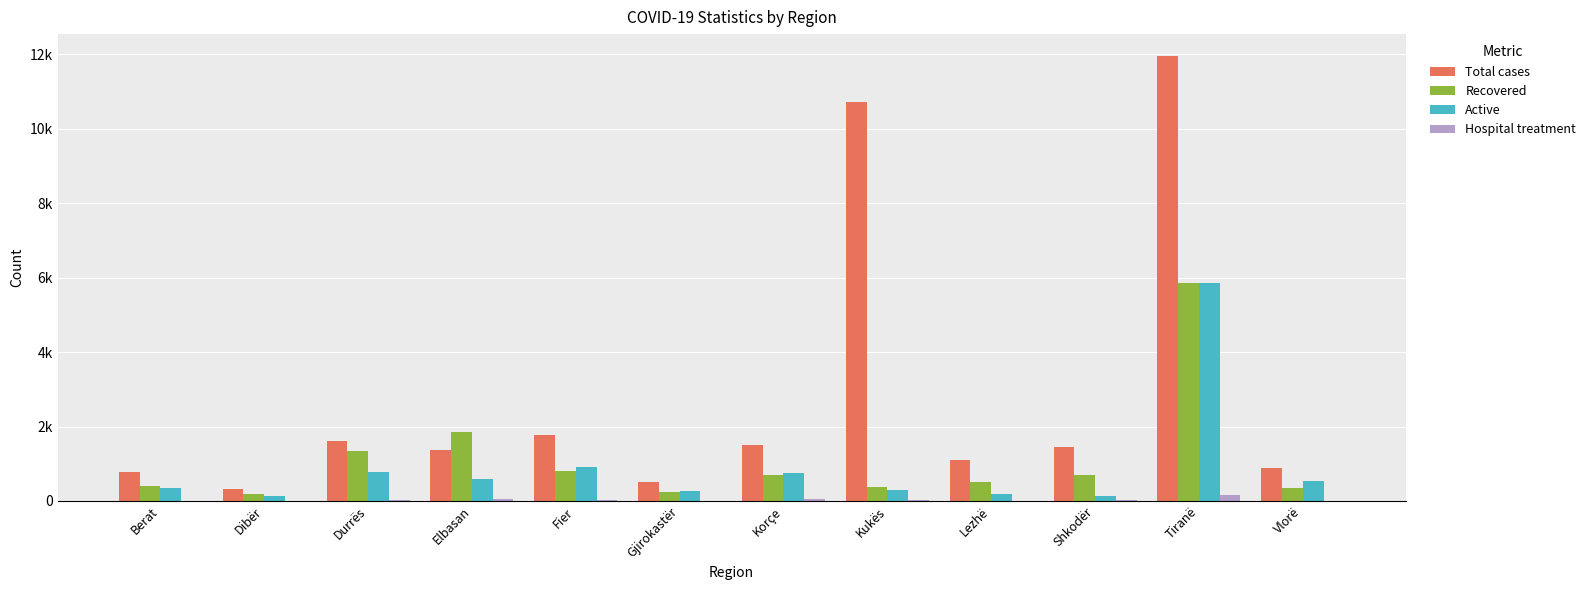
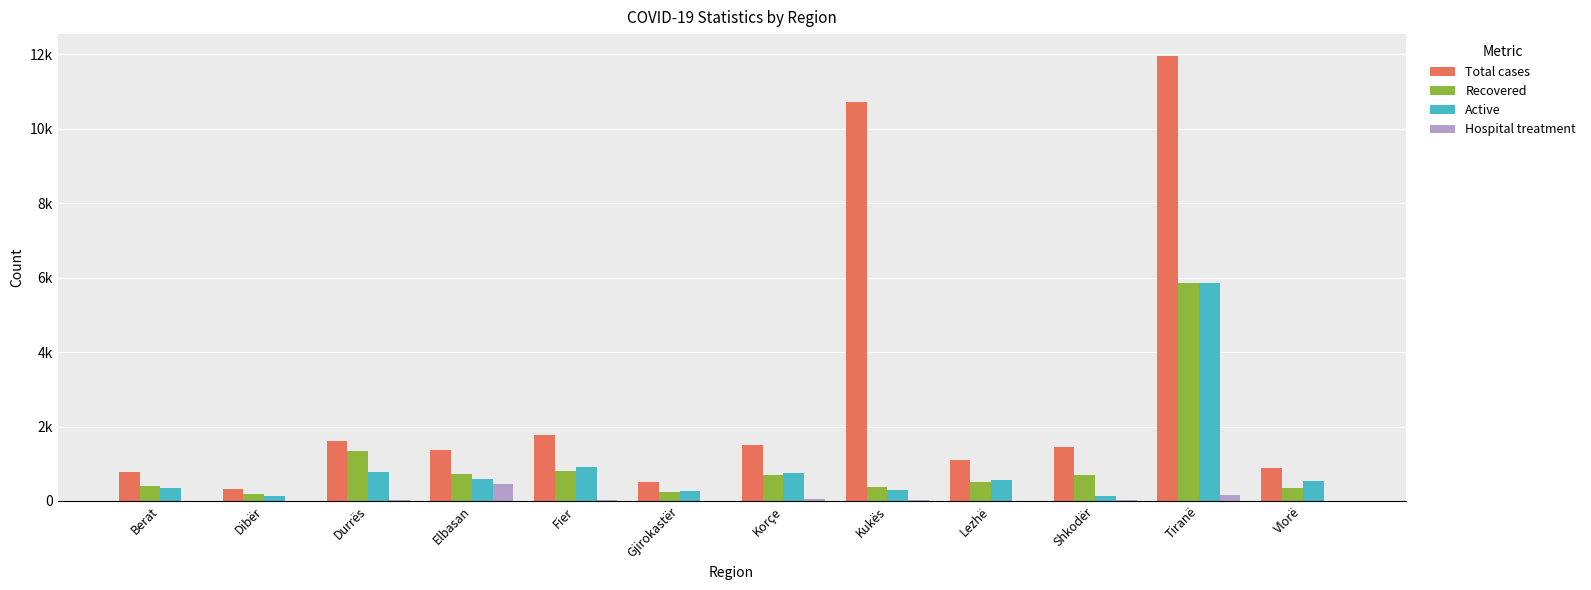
  {
    "Total cases": {
      "Berat": 800,
      "Dibër": 300,
      "Durrës": 1600,
      "Elbasan": 1400,
      "Fier": 1800,
      "Gjirokastër": 500,
      "Korçe": 1500,
      "Kukës": 10700,
      "Lezhë": 1100,
      "Shkodër": 1400,
      "Tiranë": 11900,
      "Vlorë": 900
    },
    "Recovered": {
      "Berat": 400,
      "Dibër": 200,
      "Durrës": 1300,
-     "Elbasan": 1900,
+     "Elbasan": 700,
      "Fier": 800,
      "Gjirokastër": 200,
      "Korçe": 700,
      "Kukës": 400,
      "Lezhë": 500,
      "Shkodër": 700,
      "Tiranë": 5800,
      "Vlorë": 400
    },
    "Active": {
      "Berat": 400,
      "Dibër": 100,
      "Durrës": 800,
      "Elbasan": 600,
      "Fier": 900,
      "Gjirokastër": 300,
      "Korçe": 800,
      "Kukës": 300,
-     "Lezhë": 200,
+     "Lezhë": 600,
      "Shkodër": 100,
      "Tiranë": 5900,
      "Vlorë": 500
    },
    "Hospital treatment": {
-     "Elbasan": 0,
+     "Elbasan": 500,
      "Tiranë": 200
    }
  }
